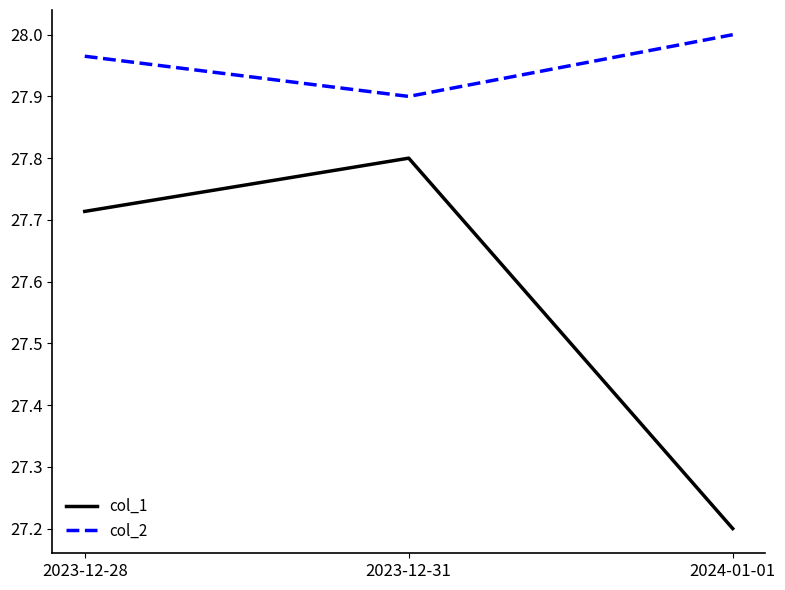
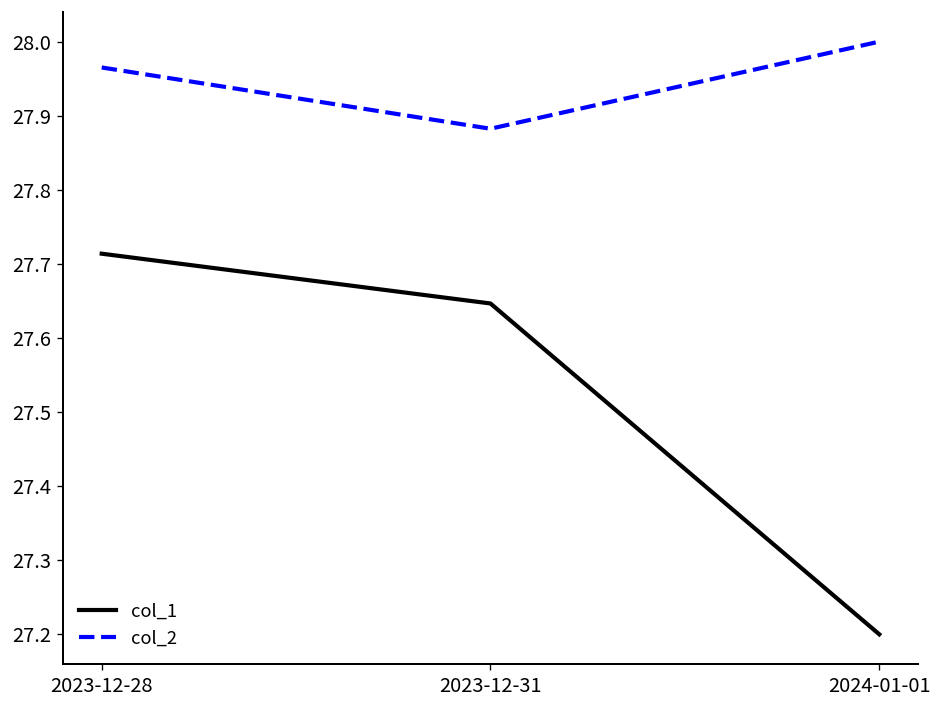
  {
    "col_1": {
      "2023-12-28": 27.71,
-     "2023-12-31": 27.80,
+     "2023-12-31": 27.65,
      "2024-01-01": 27.20
    },
    "col_2": {
      "2023-12-28": 27.97,
-     "2023-12-31": 27.90,
+     "2023-12-31": 27.88,
      "2024-01-01": 28.00
    }
  }
